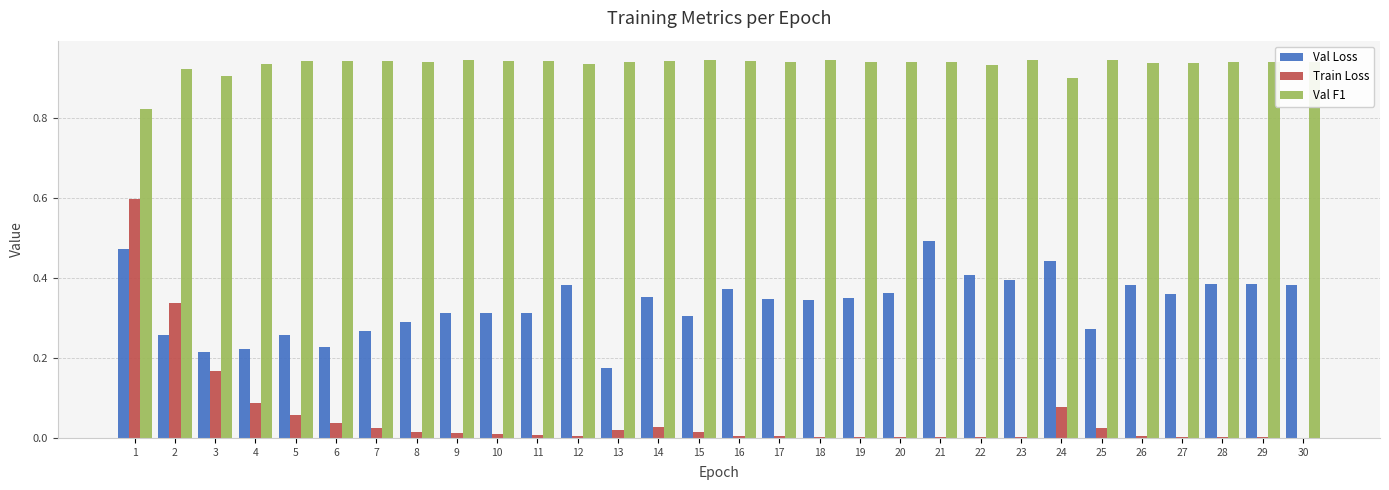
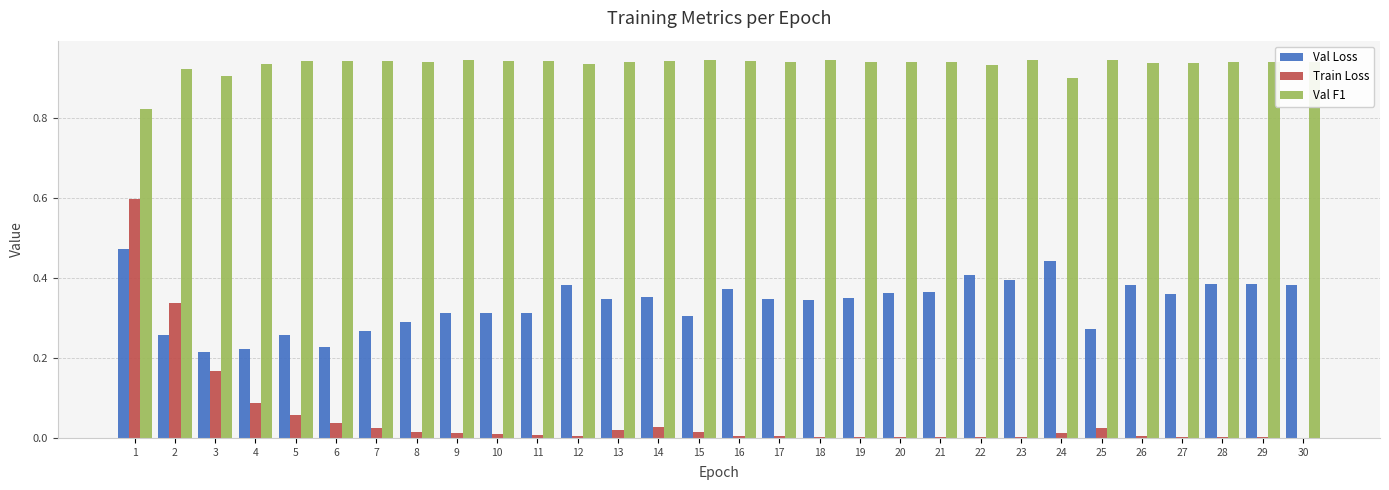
  {
    "Val Loss": {
      "1": 0.47,
      "2": 0.26,
      "3": 0.21,
      "4": 0.22,
      "5": 0.26,
      "6": 0.23,
      "7": 0.27,
      "8": 0.29,
      "9": 0.31,
      "10": 0.31,
      "11": 0.31,
      "12": 0.38,
-     "13": 0.17,
+     "13": 0.35,
      "14": 0.35,
      "15": 0.31,
      "16": 0.37,
      "17": 0.35,
      "18": 0.35,
      "19": 0.35,
      "20": 0.36,
-     "21": 0.49,
+     "21": 0.36,
      "22": 0.41,
      "23": 0.40,
      "24": 0.44,
      "25": 0.27,
      "26": 0.38,
      "27": 0.36,
      "28": 0.38,
      "29": 0.39,
      "30": 0.38
    },
    "Train Loss": {
      "1": 0.60,
      "2": 0.34,
      "3": 0.17,
      "4": 0.09,
      "5": 0.06,
      "6": 0.04,
      "7": 0.02,
      "8": 0.02,
      "9": 0.01,
      "10": 0.01,
      "11": 0.01,
      "13": 0.02,
      "14": 0.03,
      "15": 0.01,
-     "24": 0.08,
+     "24": 0.01,
      "25": 0.02
    },
    "Val F1": {
      "1": 0.82,
      "2": 0.92,
      "3": 0.91,
      "4": 0.94,
      "5": 0.94,
      "6": 0.94,
      "7": 0.95,
      "8": 0.94,
      "9": 0.95,
      "10": 0.95,
      "11": 0.95,
      "12": 0.94,
      "13": 0.94,
      "14": 0.94,
      "15": 0.95,
      "16": 0.94,
      "17": 0.94,
      "18": 0.95,
      "19": 0.94,
      "20": 0.94,
      "21": 0.94,
      "22": 0.93,
      "23": 0.95,
      "24": 0.90,
      "25": 0.95,
      "26": 0.94,
      "27": 0.94,
      "28": 0.94,
      "29": 0.94
    }
  }
